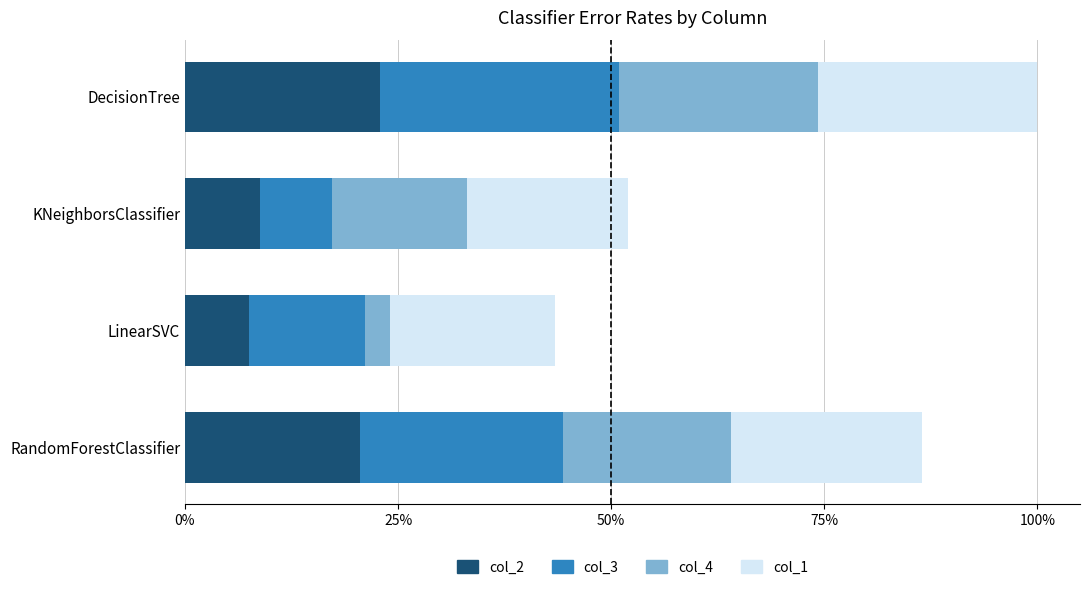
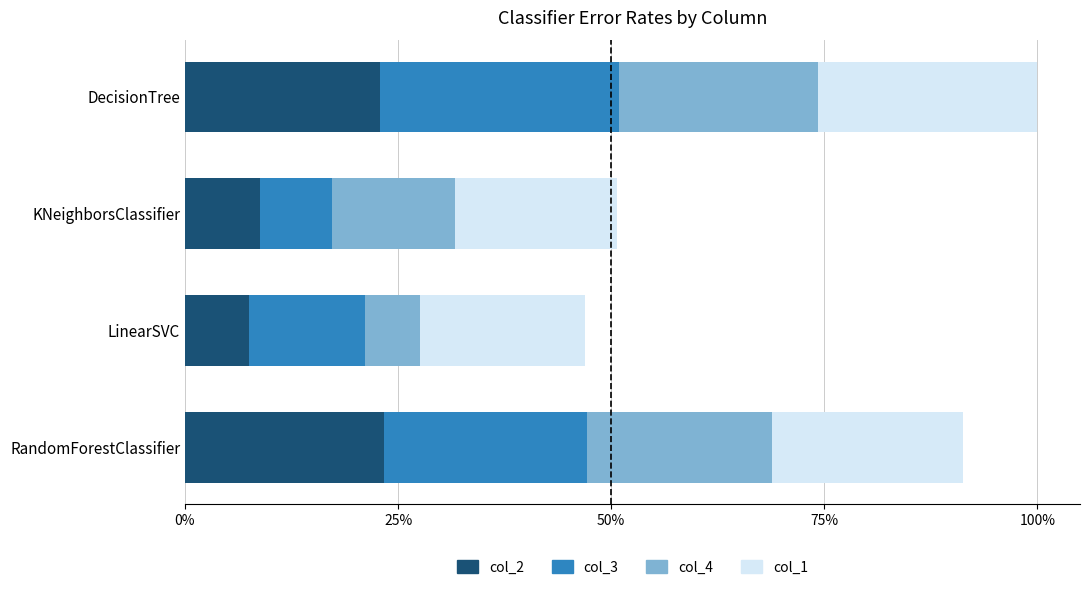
  {
    "col_2": {
      "DecisionTree": "23%",
      "KNeighborsClassifier": "9%",
      "LinearSVC": "7%",
-     "RandomForestClassifier": "21%"
+     "RandomForestClassifier": "23%"
    },
    "col_3": {
      "DecisionTree": "28%",
      "KNeighborsClassifier": "8%",
      "LinearSVC": "14%",
      "RandomForestClassifier": "24%"
    },
    "col_4": {
      "DecisionTree": "23%",
-     "KNeighborsClassifier": "16%",
-     "LinearSVC": "3%",
-     "RandomForestClassifier": "20%"
+     "KNeighborsClassifier": "14%",
+     "LinearSVC": "6%",
+     "RandomForestClassifier": "22%"
    },
    "col_1": {
      "DecisionTree": "26%",
      "KNeighborsClassifier": "19%",
      "LinearSVC": "19%",
      "RandomForestClassifier": "22%"
    }
  }
